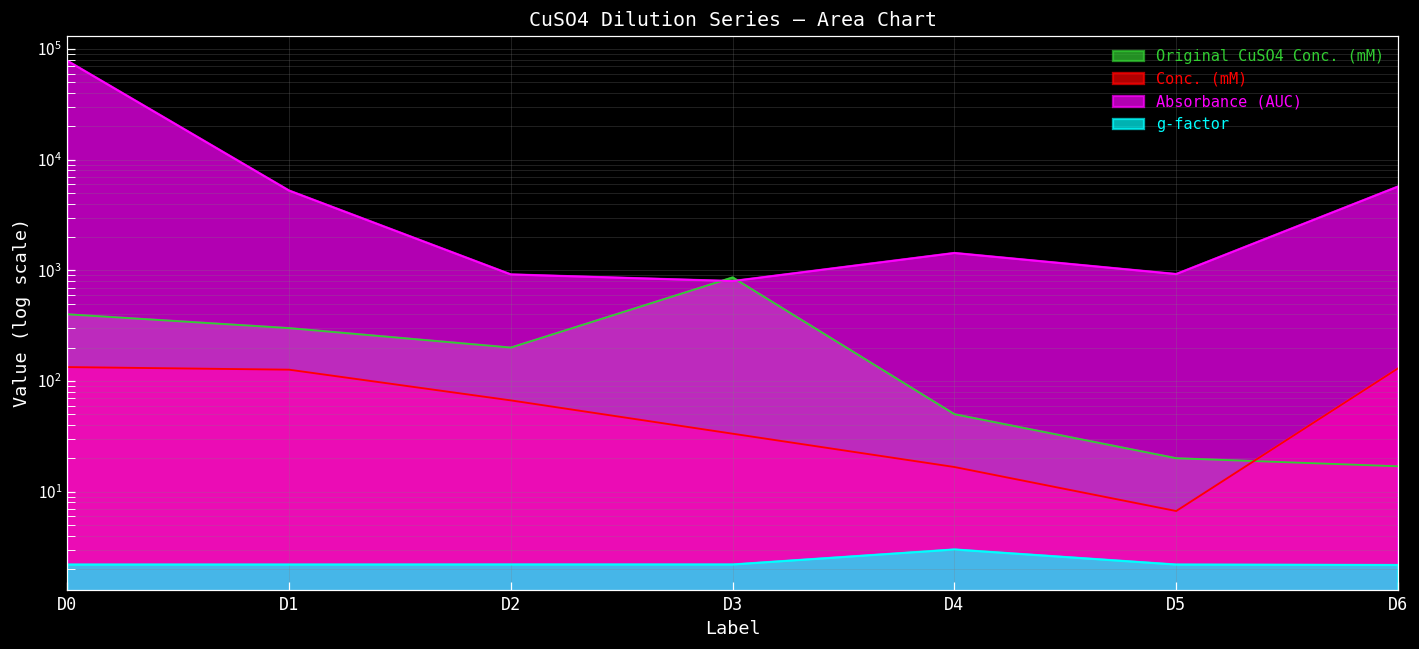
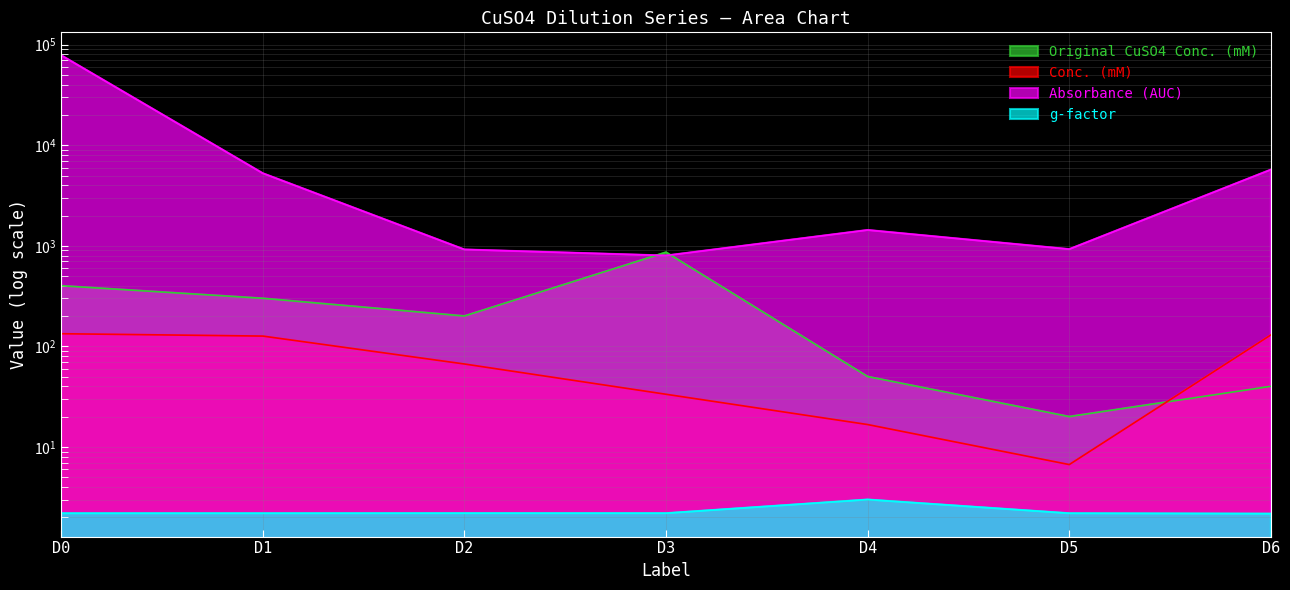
  {
    "Original CuSO4 Conc. (mM)": {
      "D0": 400,
      "D1": 300,
      "D2": 200,
      "D3": 900,
      "D4": 50,
      "D5": 20,
-     "D6": 17
+     "D6": 40
    },
    "Conc. (mM)": {
      "D0": 130,
      "D1": 130,
      "D2": 70,
      "D3": 33,
      "D4": 17,
      "D5": 7,
      "D6": 130
    },
    "Absorbance (AUC)": {
      "D0": 80000,
      "D1": 5000,
      "D2": 900,
      "D3": 800,
      "D4": 1400,
      "D5": 900,
      "D6": 6000
    },
    "g-factor": {
      "D0": 2.2,
      "D1": 2.2,
      "D2": 2.2,
      "D3": 2.2,
      "D4": 3,
      "D5": 2.2,
      "D6": 2.2
    }
  }
